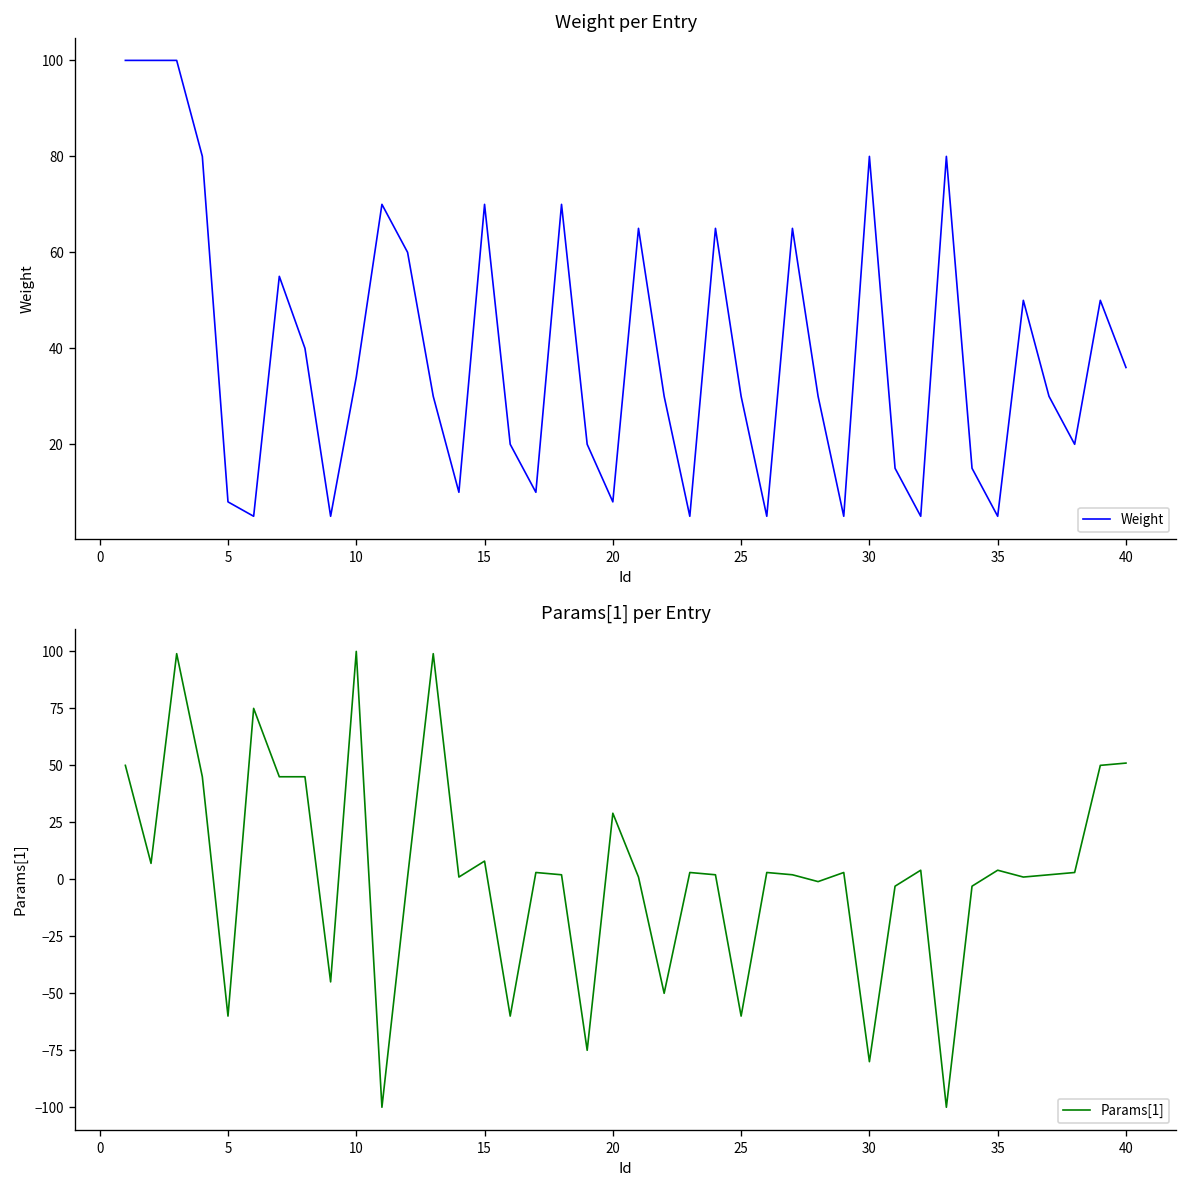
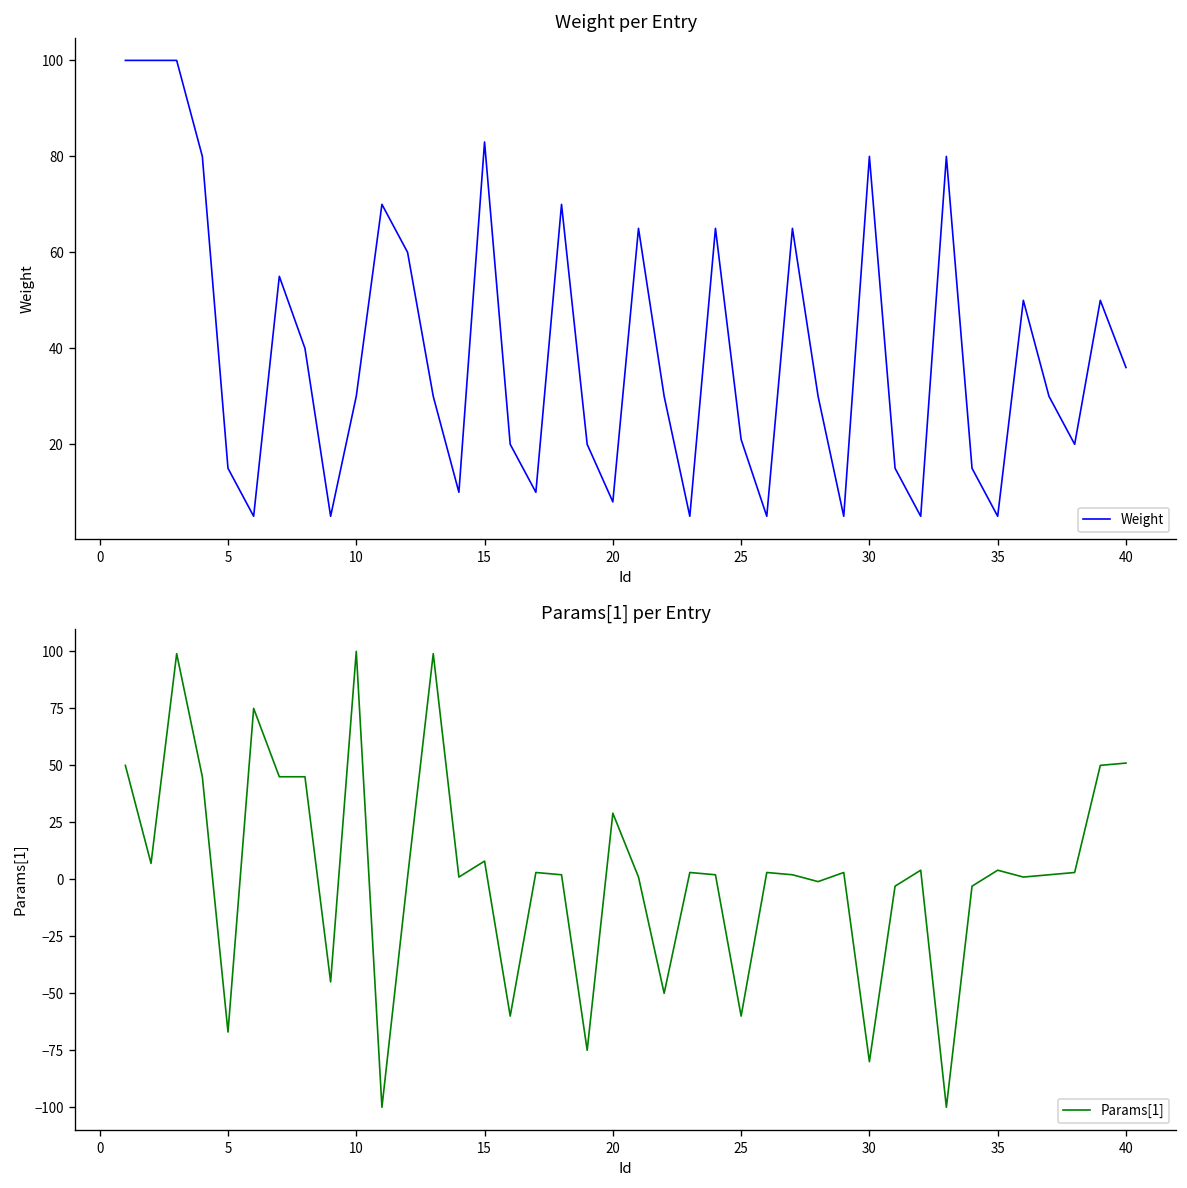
  {
    "Weight per Entry": {
-     "5": 8,
-     "10": 34,
-     "15": 70,
+     "5": 15,
+     "10": 30,
+     "15": 83,
      "20": 8,
-     "25": 30,
+     "25": 21,
      "30": 80,
      "35": 5,
      "40": 36
    },
    "Params[1] per Entry": {
-     "5": -60,
+     "5": -67,
      "10": 100,
      "15": 8,
      "20": 29,
      "25": -60,
      "30": -80,
      "35": 4,
      "40": 51
    }
  }
